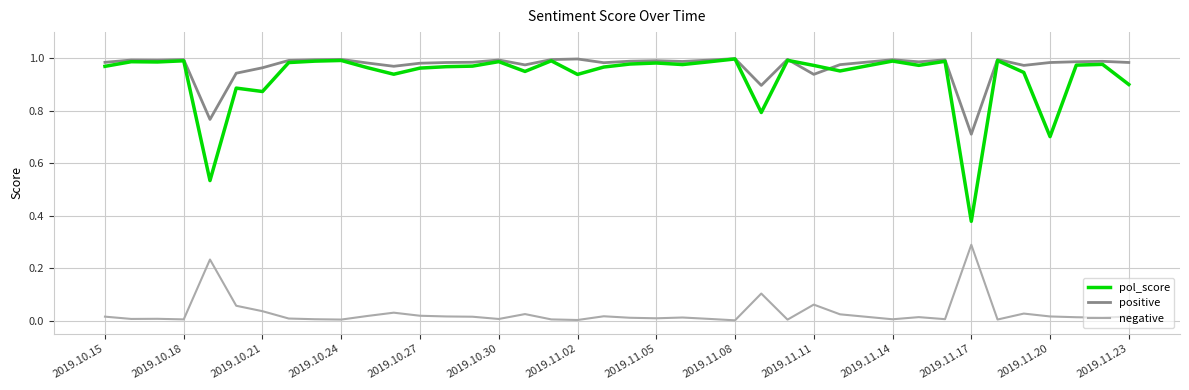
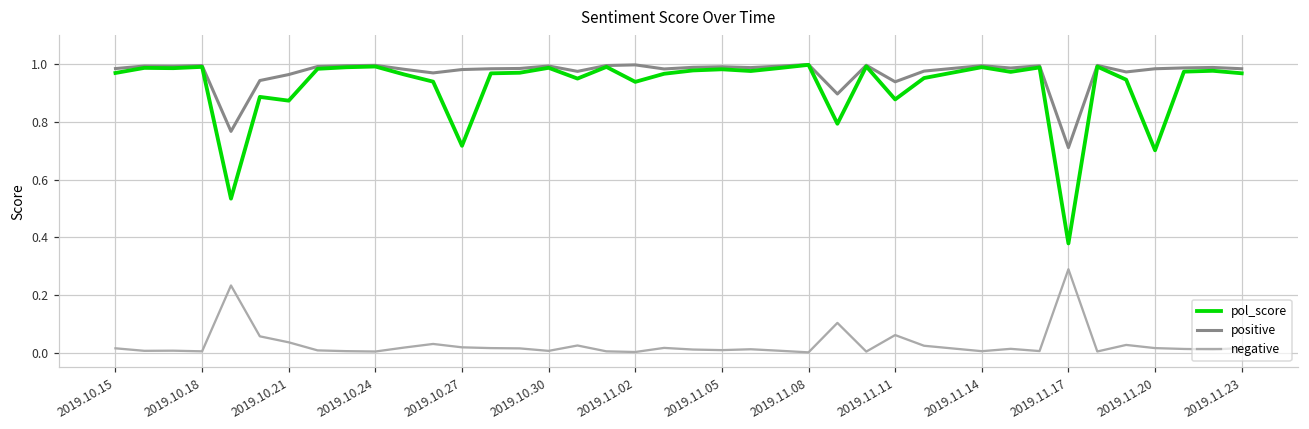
  {
    "pol_score": {
      "2019.10.15": 0.97,
      "2019.10.21": 0.87,
-     "2019.10.27": 0.96,
+     "2019.10.27": 0.72,
      "2019.11.02": 0.94,
-     "2019.11.11": 0.97,
+     "2019.11.11": 0.88,
      "2019.11.17": 0.38,
      "2019.11.20": 0.70,
-     "2019.11.23": 0.90
+     "2019.11.23": 0.97
    }
  }
